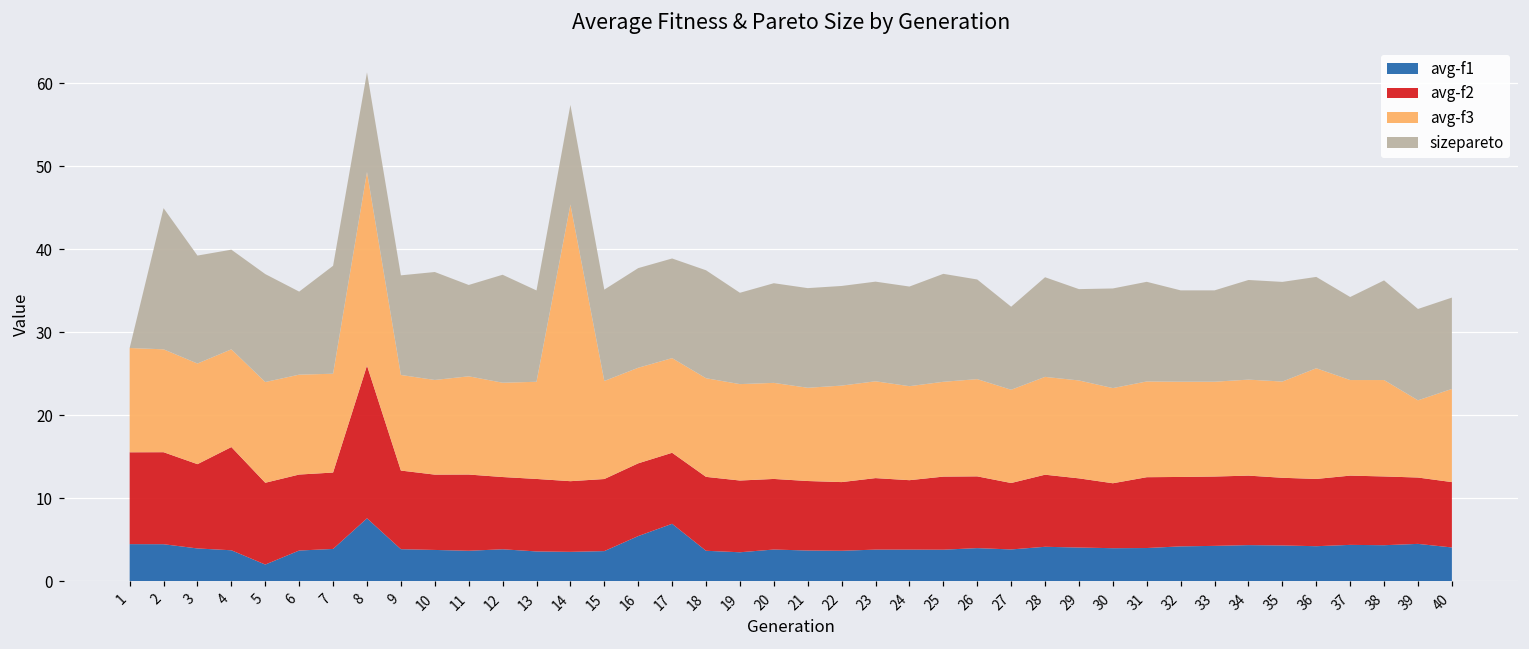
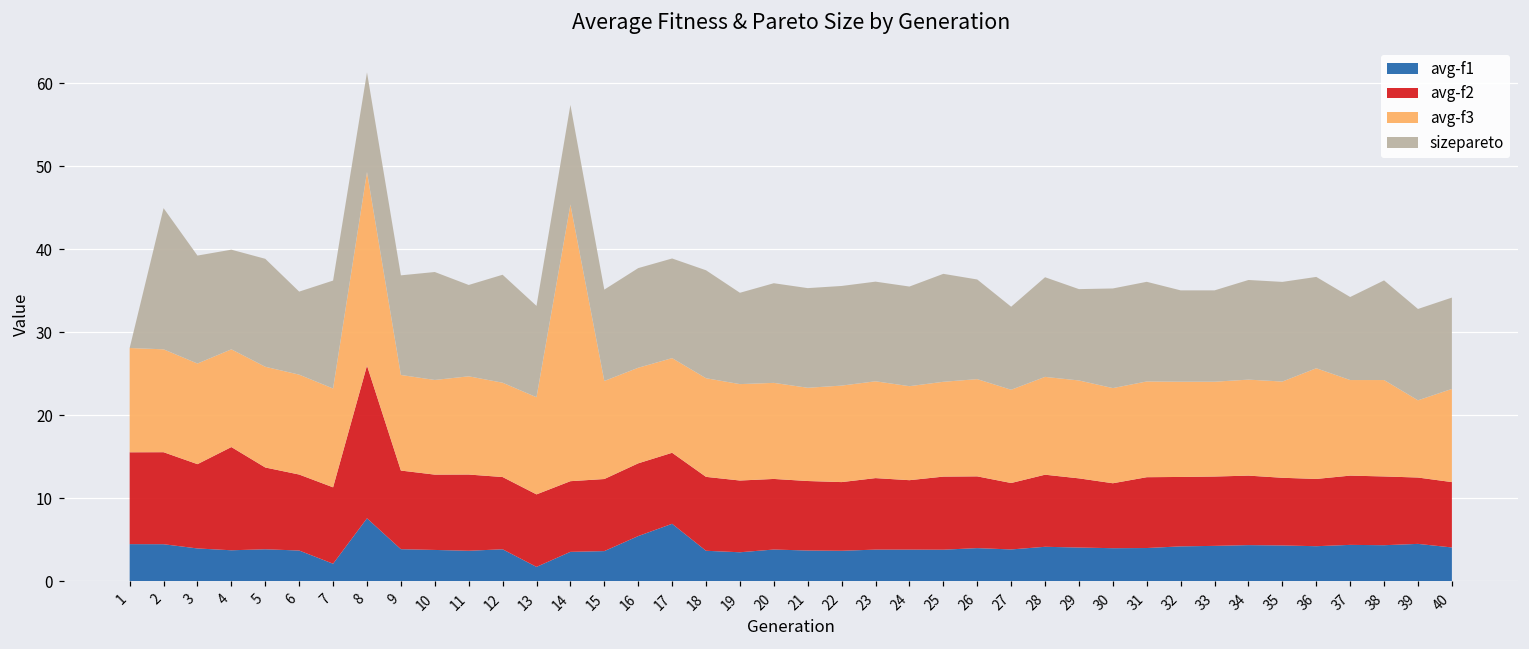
  {
    "avg-f1": {
      "1": 5,
      "2": 4,
      "3": 4,
      "4": 4,
-     "5": 2,
+     "5": 4,
      "6": 4,
-     "7": 4,
+     "7": 2,
      "8": 8,
      "9": 4,
      "10": 4,
      "11": 4,
      "12": 4,
-     "13": 4,
+     "13": 2,
      "14": 4,
      "15": 4,
      "16": 5,
      "17": 7,
      "18": 4,
      "19": 4,
      "20": 4,
      "21": 4,
      "22": 4,
      "23": 4,
      "24": 4,
      "25": 4,
      "26": 4,
      "27": 4,
      "28": 4,
      "29": 4,
      "30": 4,
      "31": 4,
      "32": 4,
      "33": 4,
      "34": 4,
      "35": 4,
      "36": 4,
      "37": 4,
      "38": 4,
      "39": 5,
      "40": 4
    },
    "avg-f2": {
      "1": 11,
      "2": 11,
      "3": 10,
      "4": 12,
      "5": 10,
      "6": 9,
      "7": 9,
      "8": 18,
      "9": 9,
      "10": 9,
      "11": 9,
      "12": 9,
      "13": 9,
      "14": 9,
      "15": 9,
      "16": 9,
      "17": 9,
      "18": 9,
      "19": 9,
      "20": 9,
      "21": 8,
      "22": 8,
      "23": 9,
      "24": 8,
      "25": 9,
      "26": 9,
      "27": 8,
      "28": 9,
      "29": 8,
      "30": 8,
      "31": 9,
      "32": 8,
      "33": 8,
      "34": 8,
      "35": 8,
      "36": 8,
      "37": 8,
      "38": 8,
      "39": 8,
      "40": 8
    },
    "avg-f3": {
      "2": 12,
      "3": 12,
      "4": 12,
      "5": 12,
      "6": 12,
      "7": 12,
      "8": 23,
      "9": 12,
      "10": 11,
      "11": 12,
      "12": 11,
      "13": 12,
      "14": 33,
      "15": 12,
      "16": 12,
      "17": 11,
      "18": 12,
      "19": 12,
      "20": 12,
      "21": 11,
      "22": 12,
      "23": 12,
      "24": 11,
      "25": 11,
      "26": 12,
      "27": 11,
      "28": 12,
      "29": 12,
      "30": 11,
      "31": 12,
      "32": 11,
      "33": 11,
      "34": 12,
      "35": 12,
      "36": 13,
      "37": 12,
      "38": 12,
      "39": 9,
      "40": 11
    },
    "sizepareto": {
      "2": 17,
      "3": 13,
      "4": 12,
      "5": 13,
      "6": 10,
      "7": 13,
      "8": 12,
      "9": 12,
      "10": 13,
      "11": 11,
      "12": 13,
      "13": 11,
      "14": 12,
      "15": 11,
      "16": 12,
      "17": 12,
      "18": 13,
      "19": 11,
      "20": 12,
      "21": 12,
      "22": 12,
      "23": 12,
      "24": 12,
      "25": 13,
      "26": 12,
      "27": 10,
      "28": 12,
      "29": 11,
      "30": 12,
      "31": 12,
      "32": 11,
      "33": 11,
      "34": 12,
      "35": 12,
      "36": 11,
      "37": 10,
      "38": 12,
      "39": 11,
      "40": 11
    }
  }
